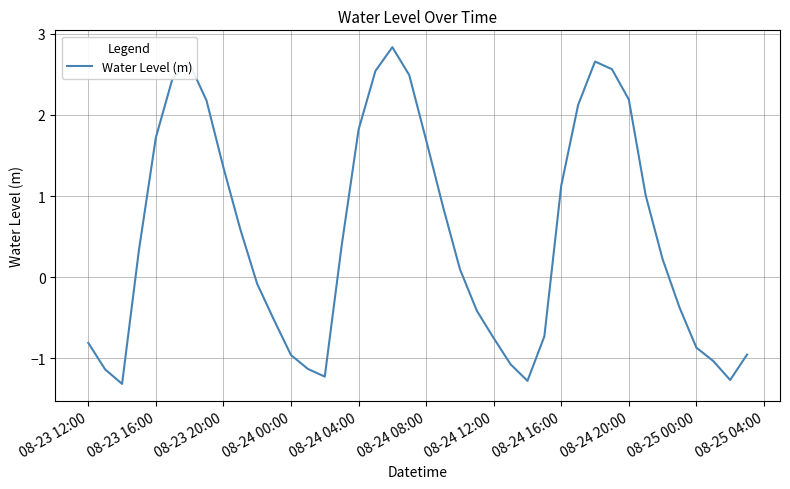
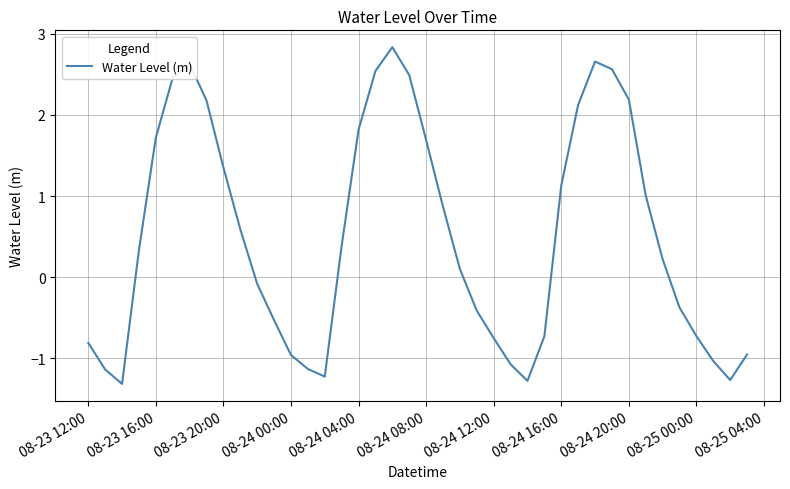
  {
    "08-23 12:00": -0.8,
    "08-23 16:00": 1.7,
    "08-23 20:00": 1.4,
    "08-24 00:00": -1.0,
    "08-24 04:00": 1.8,
    "08-24 08:00": 1.7,
    "08-24 12:00": -0.8,
    "08-24 16:00": 1.1,
    "08-24 20:00": 2.2,
-   "08-25 00:00": -0.9
+   "08-25 00:00": -0.7
  }
